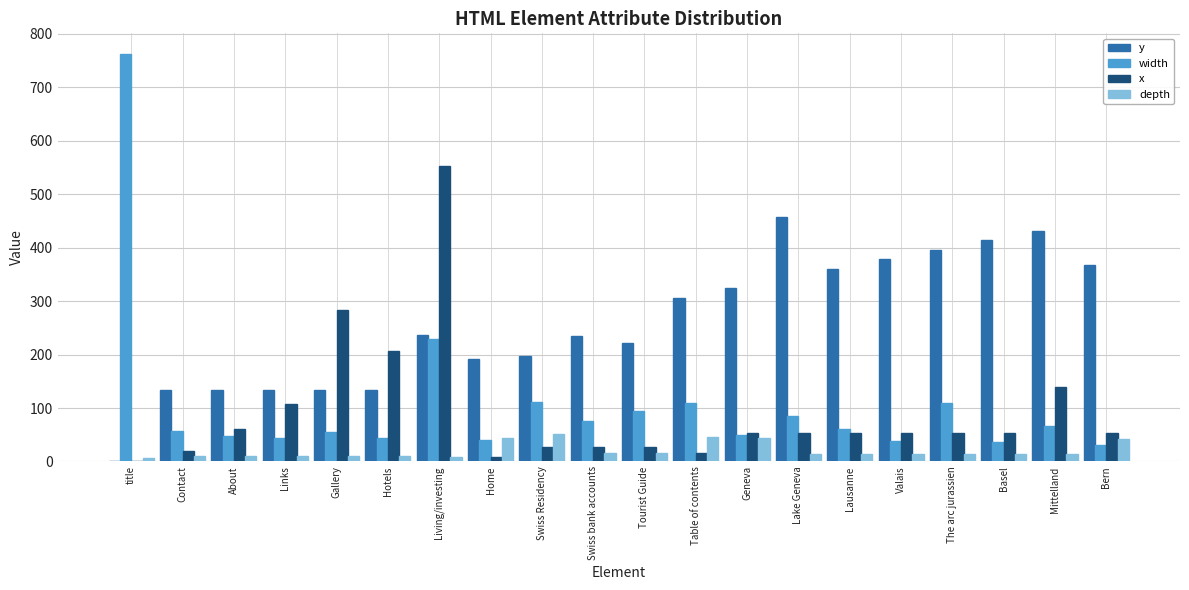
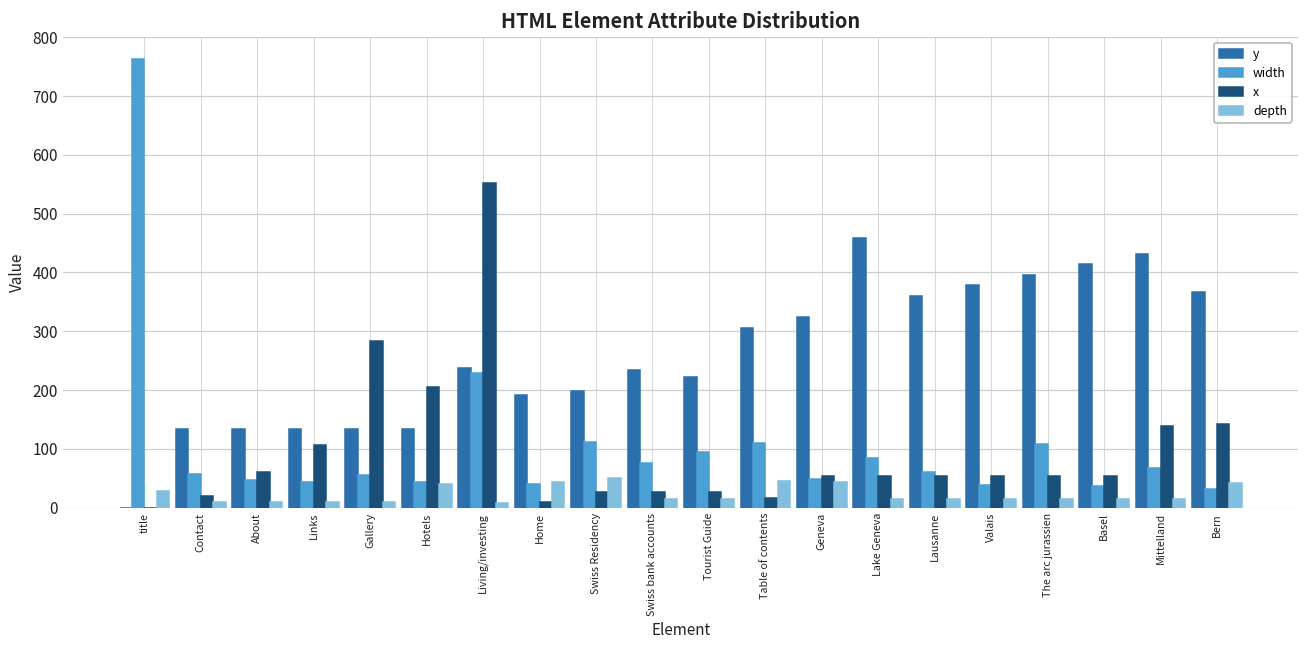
  {
    "y": {
      "title": 0,
      "Contact": 130,
      "About": 130,
      "Links": 130,
      "Gallery": 130,
      "Hotels": 130,
      "Living/investing": 240,
      "Home": 190,
      "Swiss Residency": 200,
      "Swiss bank accounts": 230,
      "Tourist Guide": 220,
      "Table of contents": 310,
      "Geneva": 320,
      "Lake Geneva": 460,
      "Lausanne": 360,
      "Valais": 380,
      "The arc jurassien": 400,
      "Basel": 410,
      "Mittelland": 430,
      "Bern": 370
    },
    "width": {
      "title": 760,
      "Contact": 60,
      "About": 50,
      "Links": 40,
      "Gallery": 60,
      "Hotels": 40,
      "Living/investing": 230,
      "Home": 40,
      "Swiss Residency": 110,
      "Swiss bank accounts": 80,
      "Tourist Guide": 100,
      "Table of contents": 110,
      "Geneva": 50,
      "Lake Geneva": 90,
      "Lausanne": 60,
      "Valais": 40,
      "The arc jurassien": 110,
      "Basel": 40,
      "Mittelland": 70,
      "Bern": 30
    },
    "x": {
      "title": 0,
      "Contact": 20,
      "About": 60,
      "Links": 110,
      "Gallery": 280,
      "Hotels": 210,
      "Living/investing": 550,
      "Home": 10,
      "Swiss Residency": 30,
      "Swiss bank accounts": 30,
      "Tourist Guide": 30,
      "Table of contents": 20,
      "Geneva": 50,
      "Lake Geneva": 50,
      "Lausanne": 50,
      "Valais": 50,
      "The arc jurassien": 50,
      "Basel": 50,
      "Mittelland": 140,
-     "Bern": 50
+     "Bern": 140
    },
    "depth": {
-     "title": 10,
+     "title": 30,
      "Contact": 10,
      "About": 10,
      "Links": 10,
      "Gallery": 10,
-     "Hotels": 10,
+     "Hotels": 40,
      "Living/investing": 10,
      "Home": 40,
      "Swiss Residency": 50,
      "Swiss bank accounts": 20,
      "Tourist Guide": 20,
      "Table of contents": 50,
      "Geneva": 40,
      "Lake Geneva": 10,
      "Lausanne": 10,
      "Valais": 10,
      "The arc jurassien": 10,
      "Basel": 10,
      "Mittelland": 10,
      "Bern": 40
    }
  }
